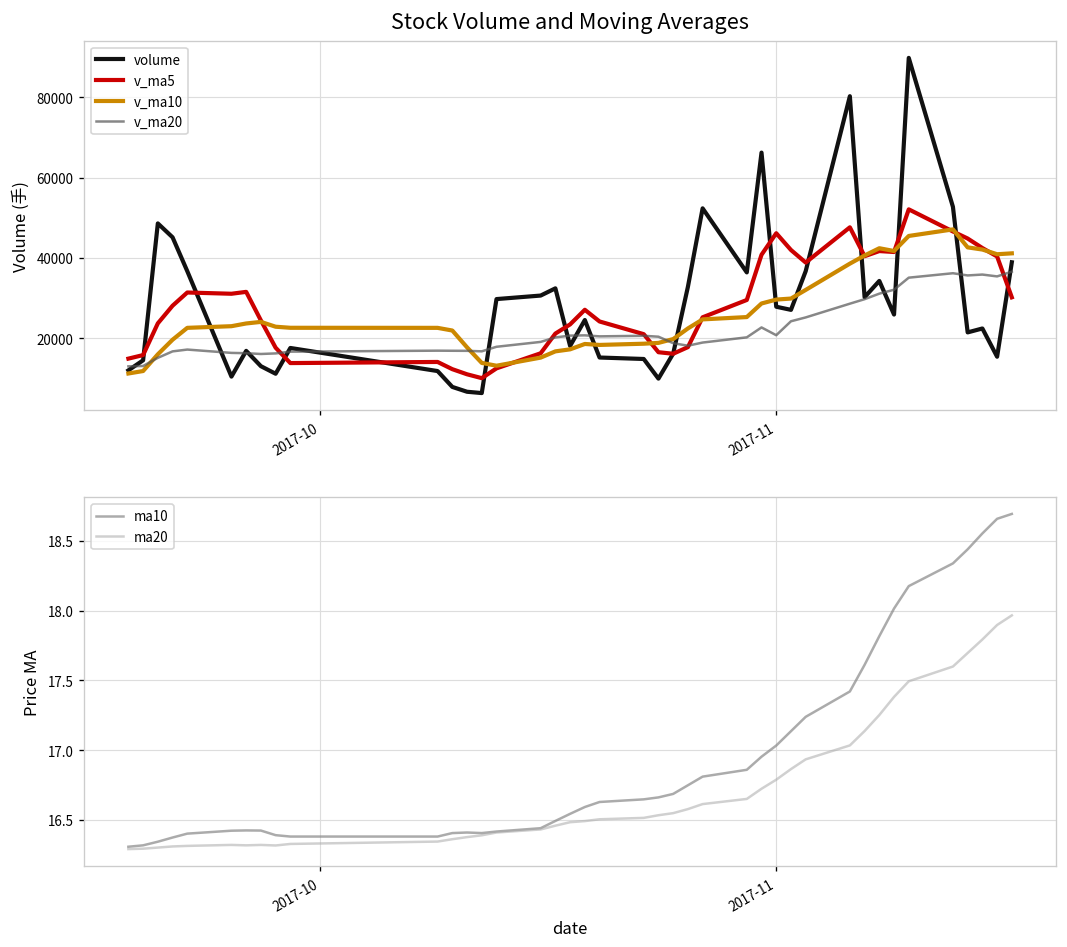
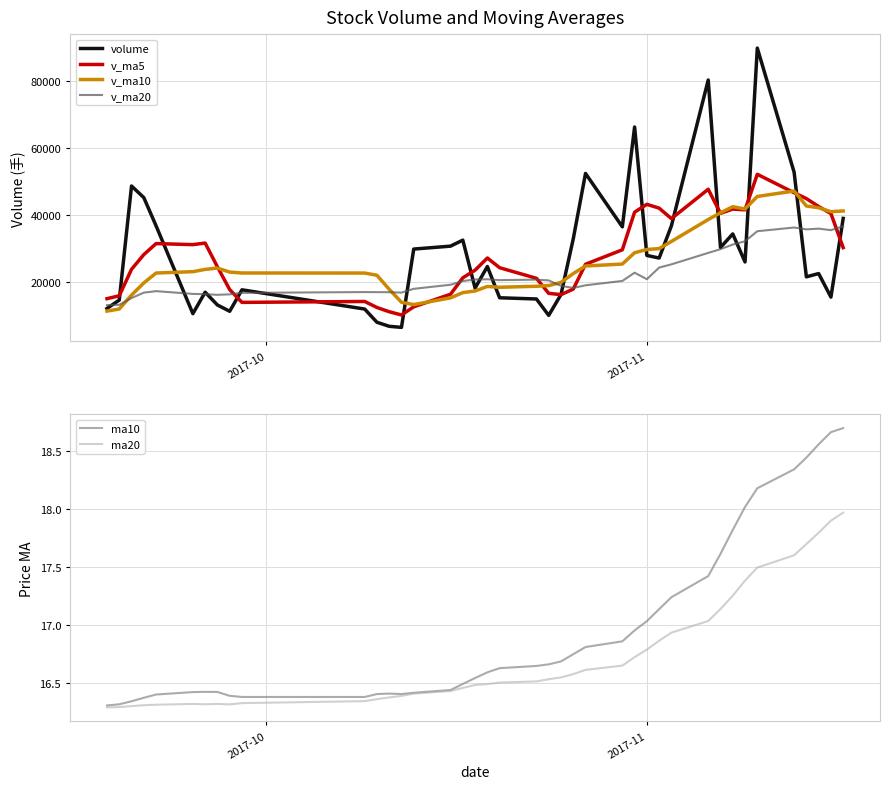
  {
    "Stock Volume and Moving Averages": {
      "volume": {
        "2017-11": 28000
      },
      "v_ma5": {
-       "2017-11": 46000
+       "2017-11": 43000
      },
      "v_ma10": {
        "2017-11": 30000
      },
      "v_ma20": {
        "2017-11": 21000
      }
    }
  }
